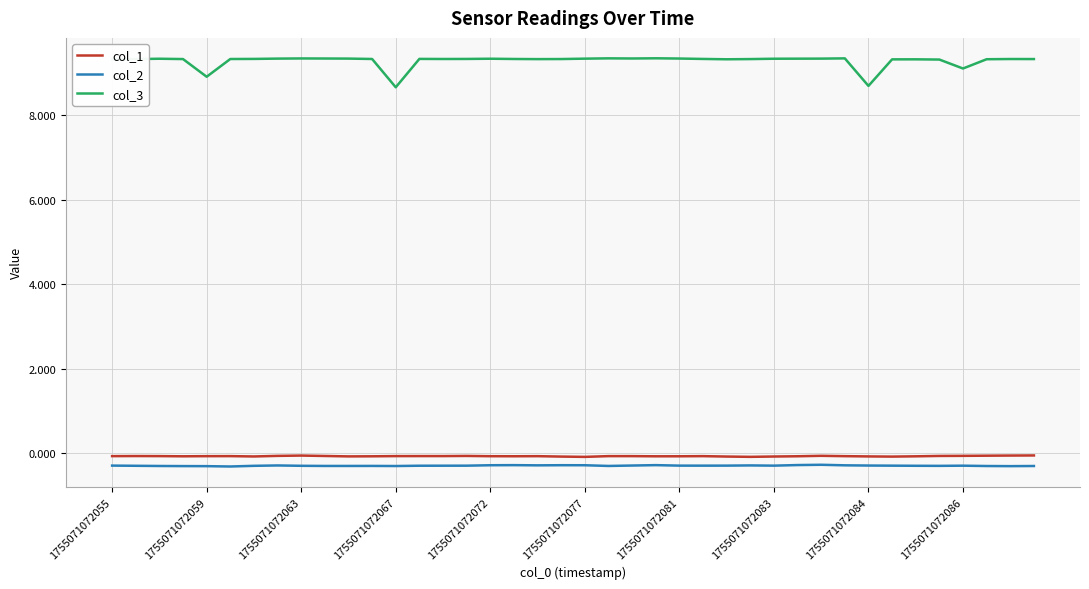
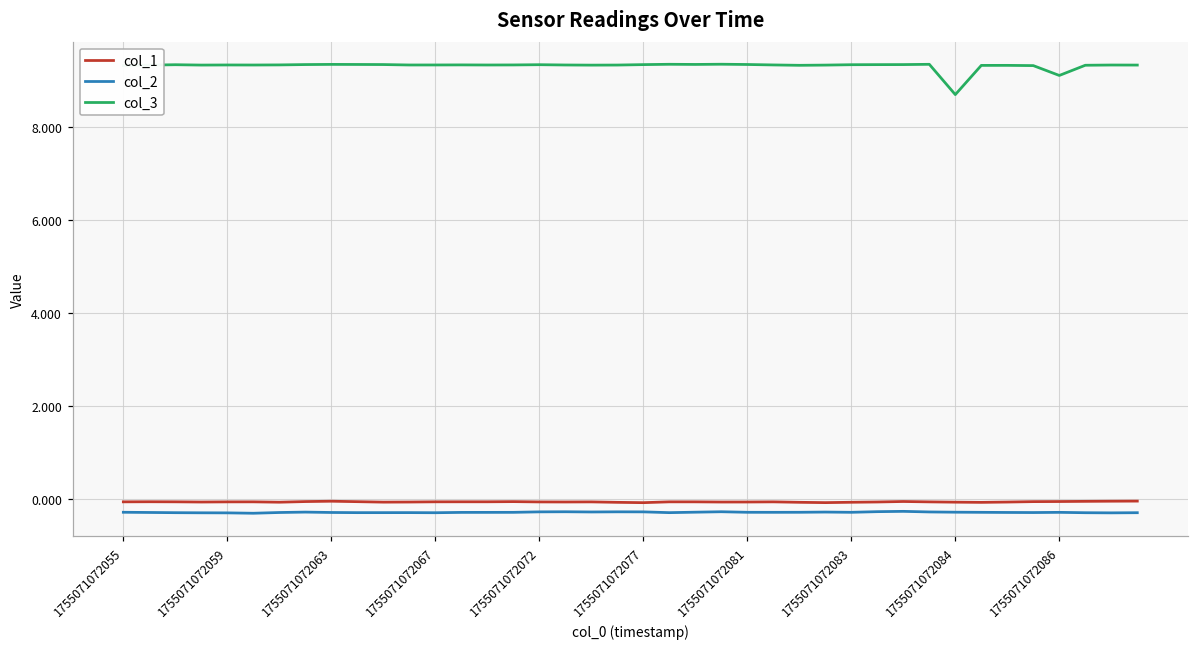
  {
    "col_1": {
      "1755071072055": -0.1,
      "1755071072059": -0.1,
      "1755071072063": 0.0,
      "1755071072067": -0.1,
      "1755071072072": -0.1,
      "1755071072077": -0.1,
      "1755071072081": -0.1,
      "1755071072083": -0.1,
      "1755071072084": -0.1,
      "1755071072086": -0.1
    },
    "col_2": {
      "1755071072055": -0.3,
      "1755071072059": -0.3,
      "1755071072063": -0.3,
      "1755071072067": -0.3,
      "1755071072072": -0.3,
      "1755071072077": -0.3,
      "1755071072081": -0.3,
      "1755071072083": -0.3,
      "1755071072084": -0.3,
      "1755071072086": -0.3
    },
    "col_3": {
-     "1755071072059": 8.9,
+     "1755071072059": 9.3,
      "1755071072063": 9.3,
-     "1755071072067": 8.7,
+     "1755071072067": 9.3,
      "1755071072072": 9.3,
      "1755071072077": 9.3,
      "1755071072081": 9.3,
      "1755071072083": 9.3,
      "1755071072084": 8.7,
      "1755071072086": 9.1
    }
  }
